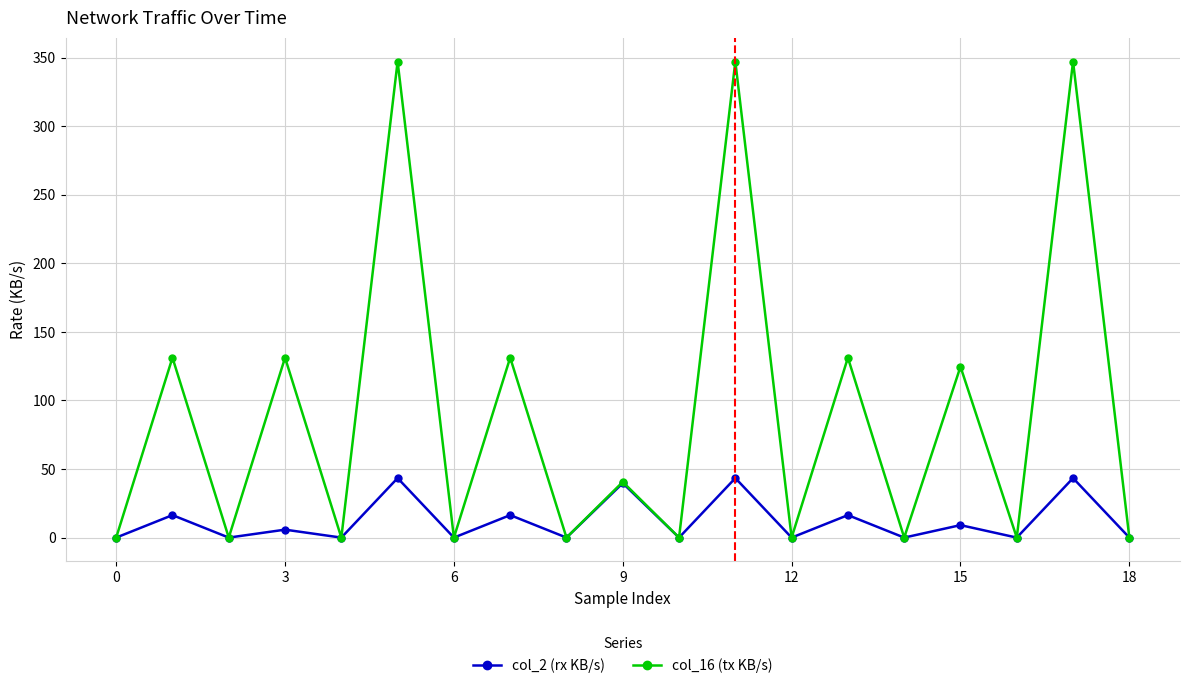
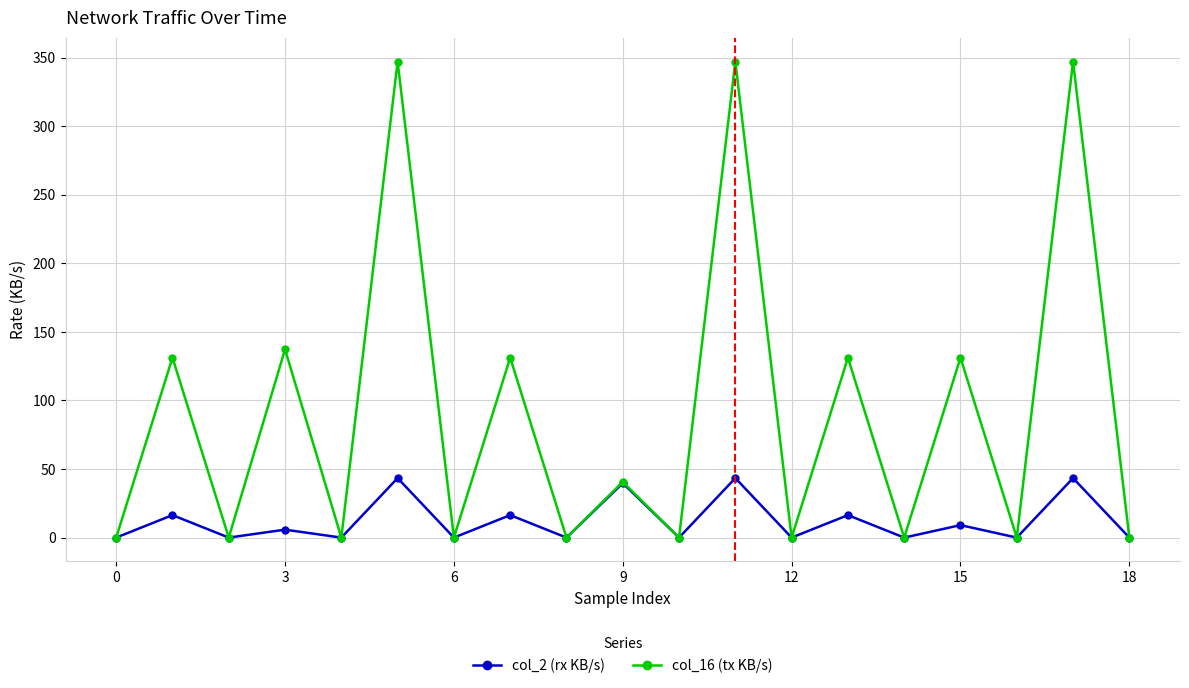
  {
    "col_2 (rx KB/s)": {
      "3": 6,
      "15": 9
    },
    "col_16 (tx KB/s)": {
-     "3": 131,
-     "15": 125
+     "3": 137,
+     "15": 131
    }
  }
